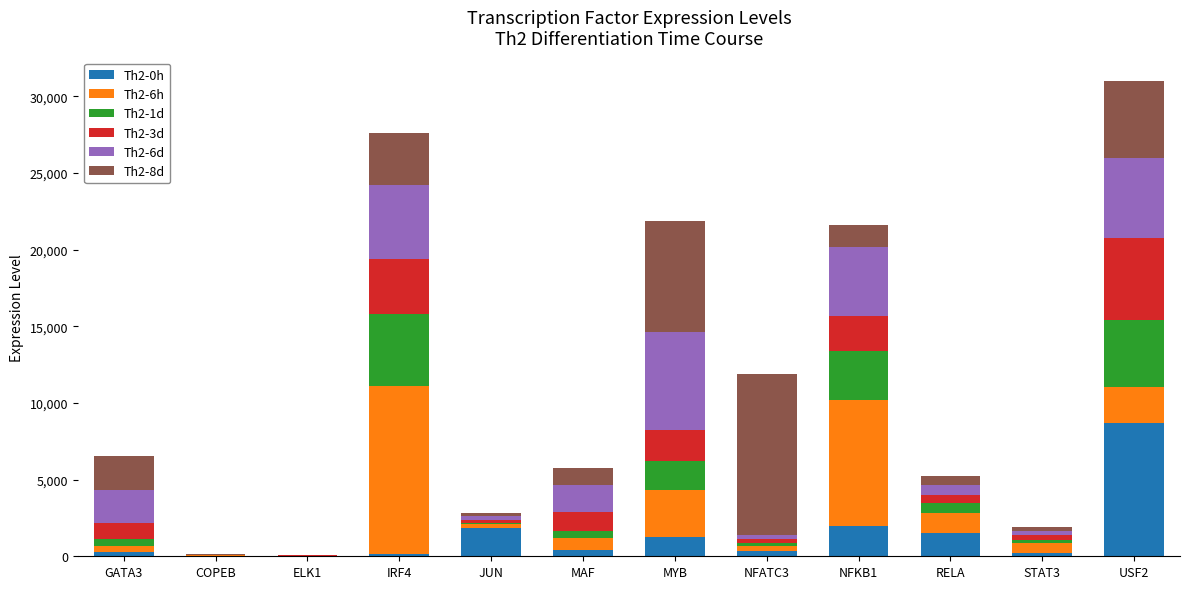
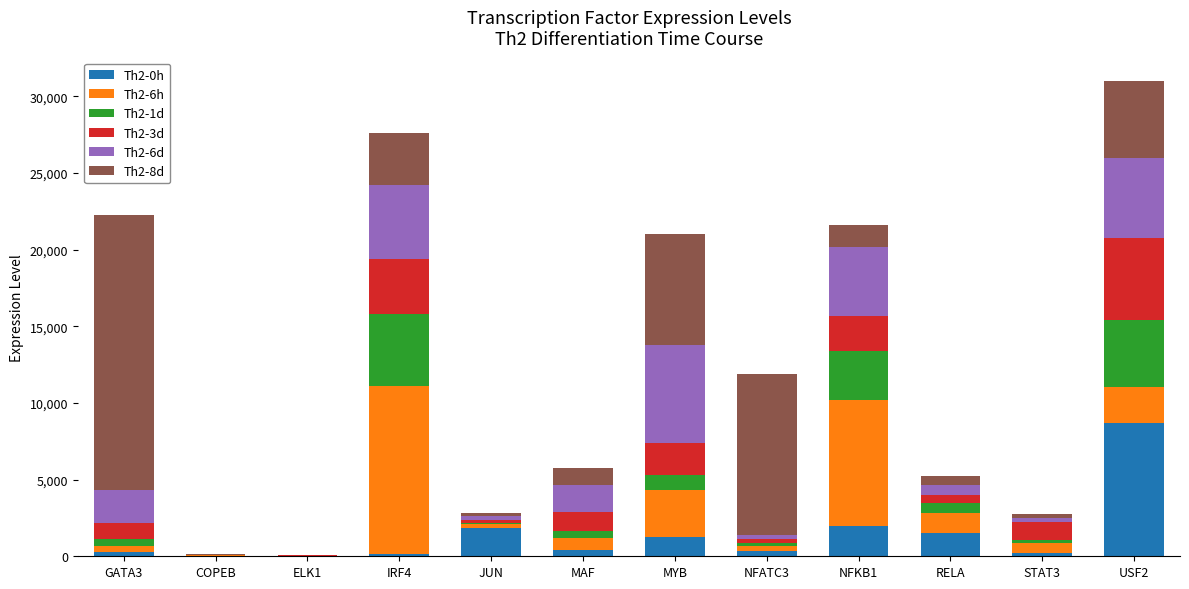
  {
    "Th2-0h": {
      "GATA3": "300",
      "IRF4": "200",
      "JUN": "1,900",
      "MAF": "400",
      "MYB": "1,200",
      "NFATC3": "400",
      "NFKB1": "2,000",
      "RELA": "1,500",
      "STAT3": "200",
      "USF2": "8,700"
    },
    "Th2-6h": {
      "GATA3": "400",
      "IRF4": "10,900",
      "JUN": "300",
      "MAF": "800",
      "MYB": "3,100",
      "NFATC3": "300",
      "NFKB1": "8,200",
      "RELA": "1,300",
      "STAT3": "700",
      "USF2": "2,300"
    },
    "Th2-1d": {
      "GATA3": "500",
      "IRF4": "4,800",
      "MAF": "400",
-     "MYB": "1,900",
+     "MYB": "1,000",
      "NFATC3": "200",
      "NFKB1": "3,200",
      "RELA": "600",
      "STAT3": "200",
      "USF2": "4,300"
    },
    "Th2-3d": {
      "GATA3": "1,000",
      "IRF4": "3,500",
      "JUN": "200",
      "MAF": "1,300",
      "MYB": "2,100",
      "NFATC3": "300",
      "NFKB1": "2,300",
      "RELA": "600",
-     "STAT3": "300",
+     "STAT3": "1,100",
      "USF2": "5,300"
    },
    "Th2-6d": {
      "GATA3": "2,200",
      "IRF4": "4,900",
      "JUN": "300",
      "MAF": "1,800",
      "MYB": "6,400",
      "NFATC3": "300",
      "NFKB1": "4,500",
      "RELA": "600",
      "STAT3": "300",
      "USF2": "5,200"
    },
    "Th2-8d": {
-     "GATA3": "2,200",
+     "GATA3": "17,900",
      "IRF4": "3,400",
      "JUN": "200",
      "MAF": "1,100",
      "MYB": "7,300",
      "NFATC3": "10,500",
      "NFKB1": "1,400",
      "RELA": "600",
      "STAT3": "300",
      "USF2": "5,000"
    }
  }
